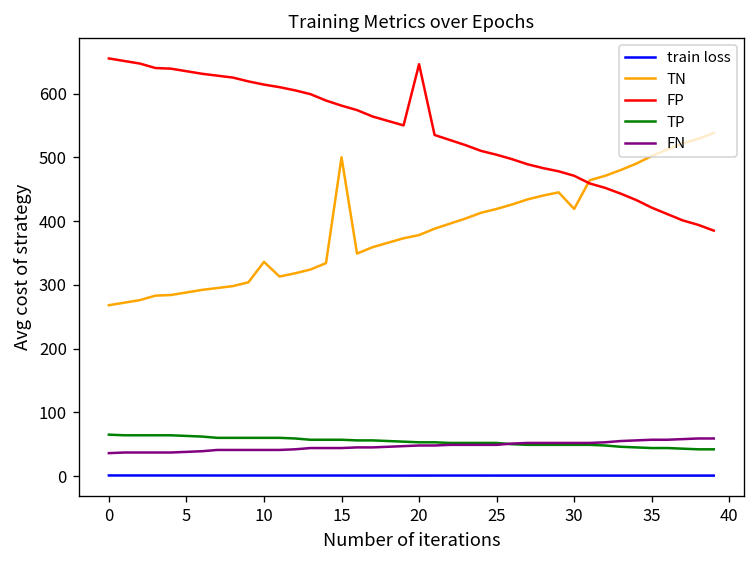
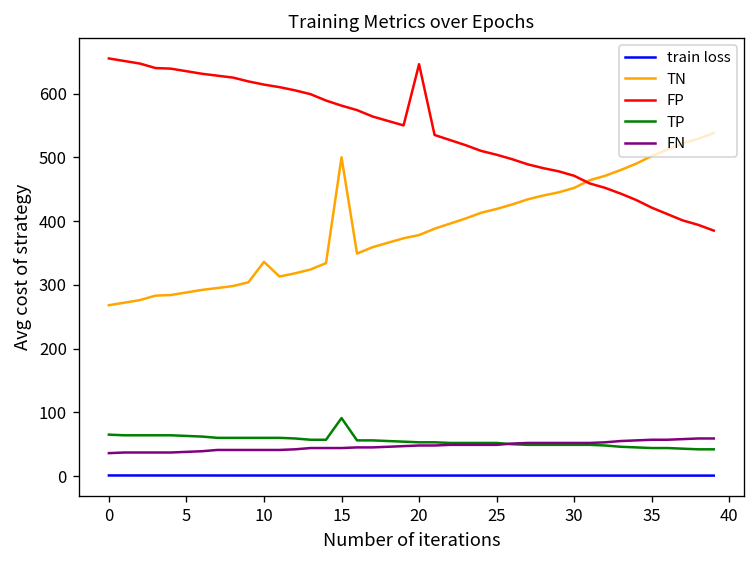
  {
    "train loss": {
      "0": 0,
      "5": 0,
      "10": 0,
      "15": 0,
      "20": 0,
      "25": 0,
      "30": 0,
      "35": 0
    },
    "TN": {
      "0": 270,
      "5": 290,
      "10": 340,
      "15": 500,
      "20": 380,
      "25": 420,
-     "30": 420
+     "30": 450
    },
    "FP": {
      "0": 660,
      "5": 640,
      "10": 610,
      "15": 580,
      "20": 650,
      "25": 500,
      "30": 470,
      "35": 420
    },
    "TP": {
      "0": 70,
      "5": 60,
      "10": 60,
-     "15": 60,
+     "15": 90,
      "20": 50,
      "35": 40
    },
    "FN": {
      "0": 40,
      "5": 40,
      "10": 40,
      "15": 40,
      "20": 50,
      "35": 60
    }
  }
